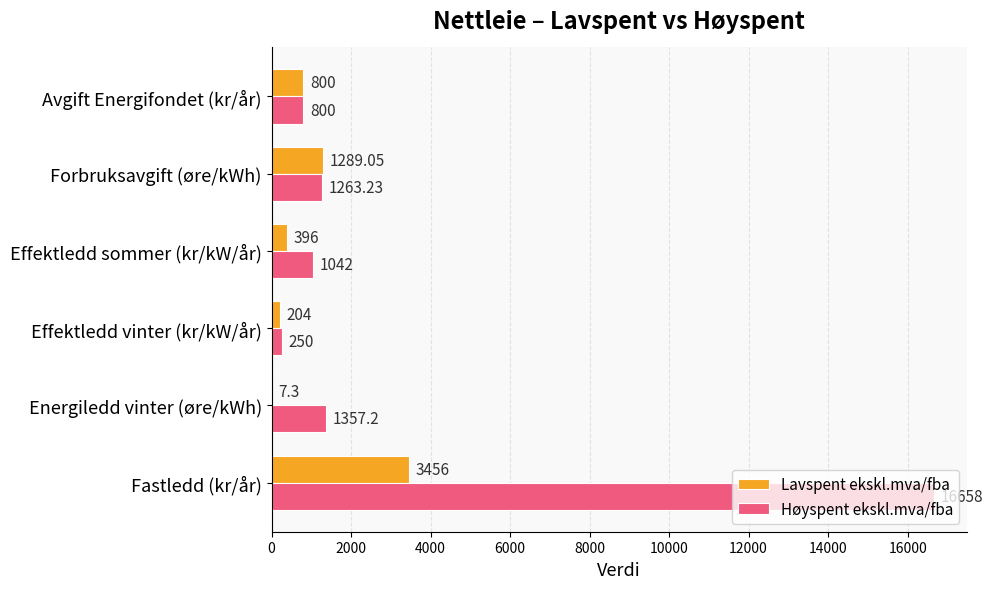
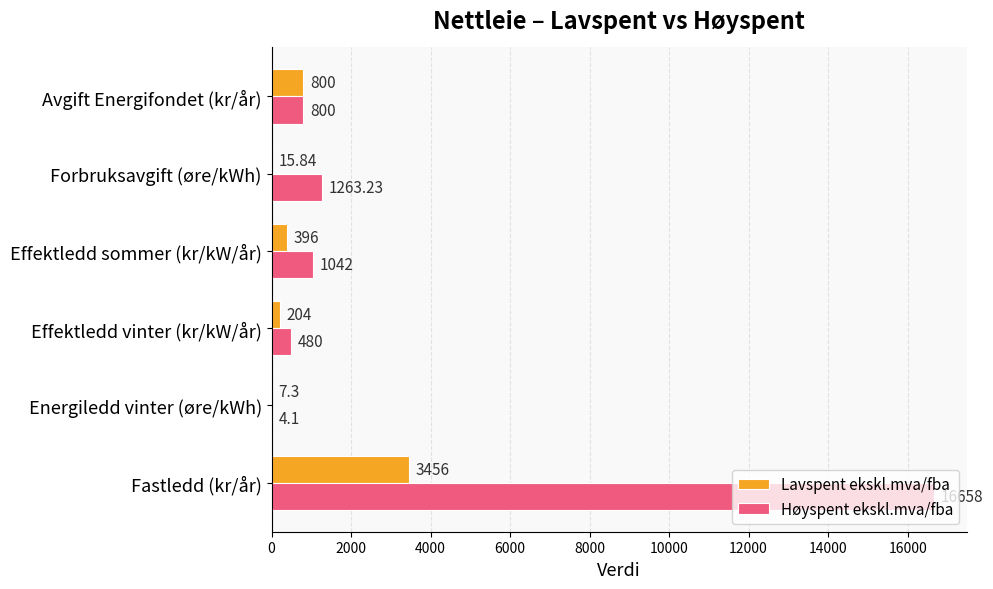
  {
    "Lavspent ekskl.mva/fba": {
      "Avgift Energifondet (kr/år)": 800,
-     "Forbruksavgift (øre/kWh)": 1289.05,
+     "Forbruksavgift (øre/kWh)": 15.84,
      "Effektledd sommer (kr/kW/år)": 396,
      "Effektledd vinter (kr/kW/år)": 204,
      "Energiledd vinter (øre/kWh)": 7.3,
      "Fastledd (kr/år)": 3456
    },
    "Høyspent ekskl.mva/fba": {
      "Avgift Energifondet (kr/år)": 800,
      "Forbruksavgift (øre/kWh)": 1263.23,
      "Effektledd sommer (kr/kW/år)": 1042,
-     "Effektledd vinter (kr/kW/år)": 250,
-     "Energiledd vinter (øre/kWh)": 1357.2
+     "Effektledd vinter (kr/kW/år)": 480,
+     "Energiledd vinter (øre/kWh)": 4.1
    }
  }
